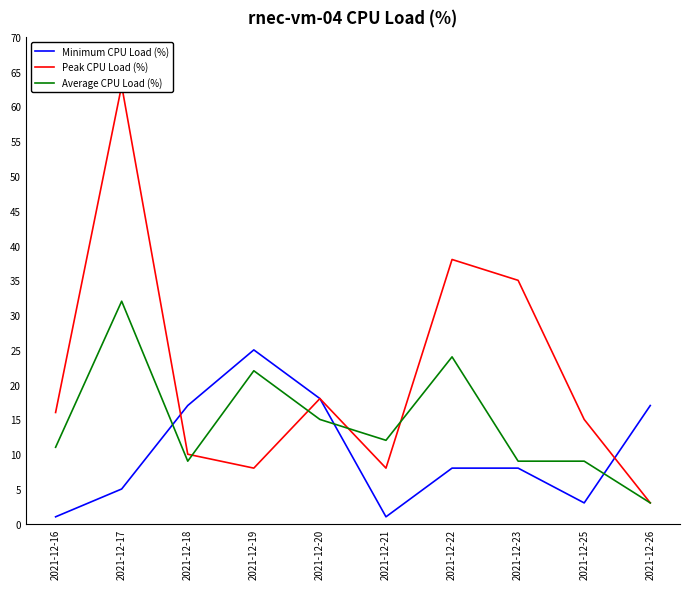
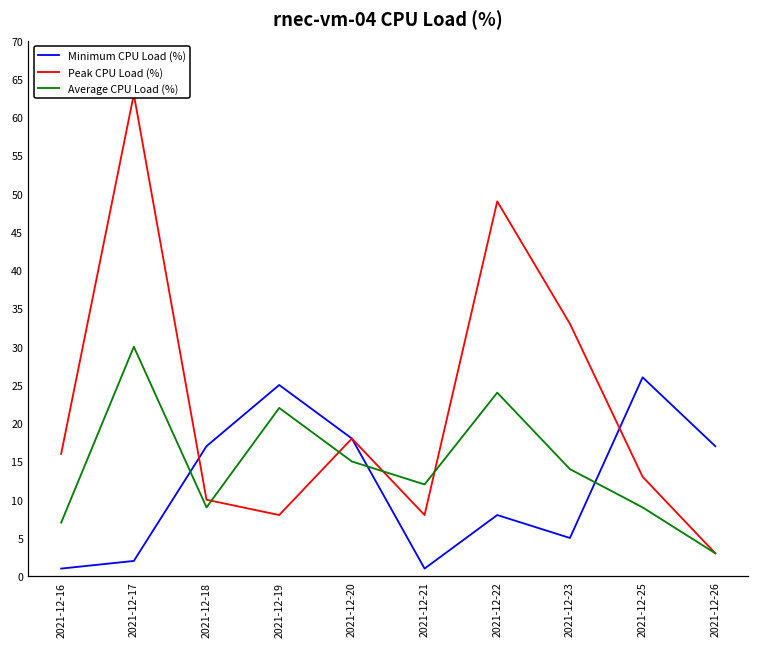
  {
    "Minimum CPU Load (%)": {
      "2021-12-16": 1,
-     "2021-12-17": 5,
+     "2021-12-17": 2,
      "2021-12-18": 17,
      "2021-12-19": 25,
      "2021-12-21": 1,
      "2021-12-22": 8,
-     "2021-12-23": 8,
-     "2021-12-25": 3,
+     "2021-12-23": 5,
+     "2021-12-25": 26,
      "2021-12-26": 17
    },
    "Peak CPU Load (%)": {
      "2021-12-16": 16,
      "2021-12-18": 10,
      "2021-12-19": 8,
      "2021-12-21": 8,
-     "2021-12-22": 38,
-     "2021-12-23": 35,
-     "2021-12-25": 15
+     "2021-12-22": 49,
+     "2021-12-23": 33,
+     "2021-12-25": 13
    },
    "Average CPU Load (%)": {
-     "2021-12-16": 11,
-     "2021-12-17": 32,
+     "2021-12-16": 7,
+     "2021-12-17": 30,
      "2021-12-18": 9,
      "2021-12-19": 22,
      "2021-12-20": 15,
      "2021-12-21": 12,
      "2021-12-22": 24,
-     "2021-12-23": 9,
+     "2021-12-23": 14,
      "2021-12-25": 9
    }
  }
